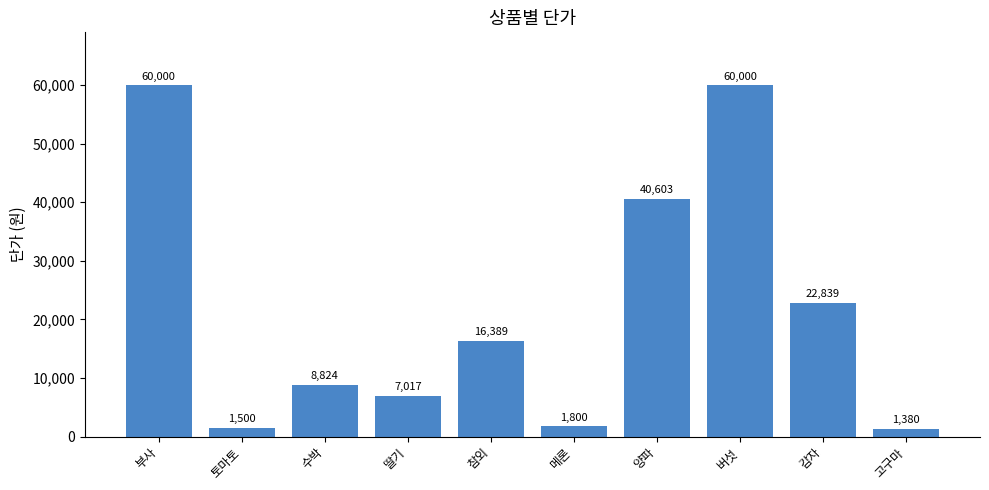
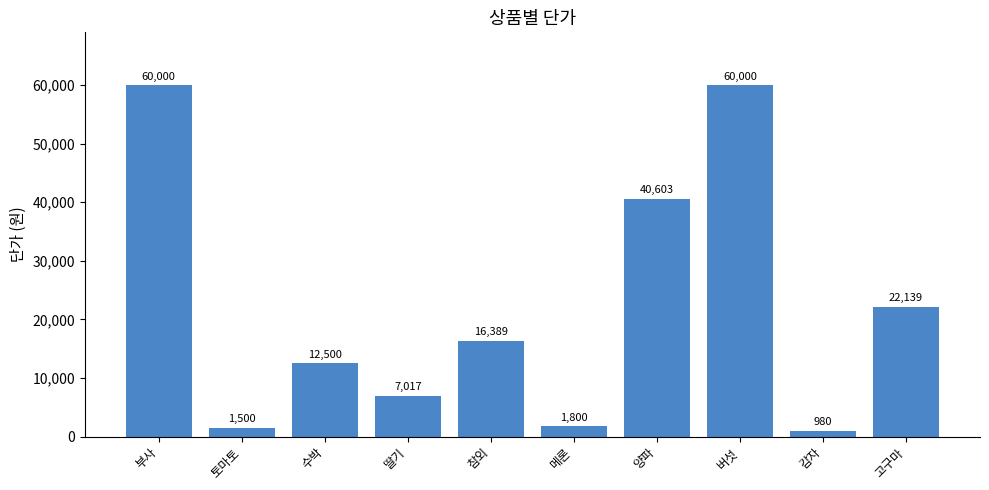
  {
    "부사": "60,000",
    "토마토": "1,500",
-   "수박": "8,824",
+   "수박": "12,500",
    "딸기": "7,017",
    "참외": "16,389",
    "메론": "1,800",
    "양파": "40,603",
    "버섯": "60,000",
-   "감자": "22,839",
-   "고구마": "1,380"
+   "감자": "980",
+   "고구마": "22,139"
  }
